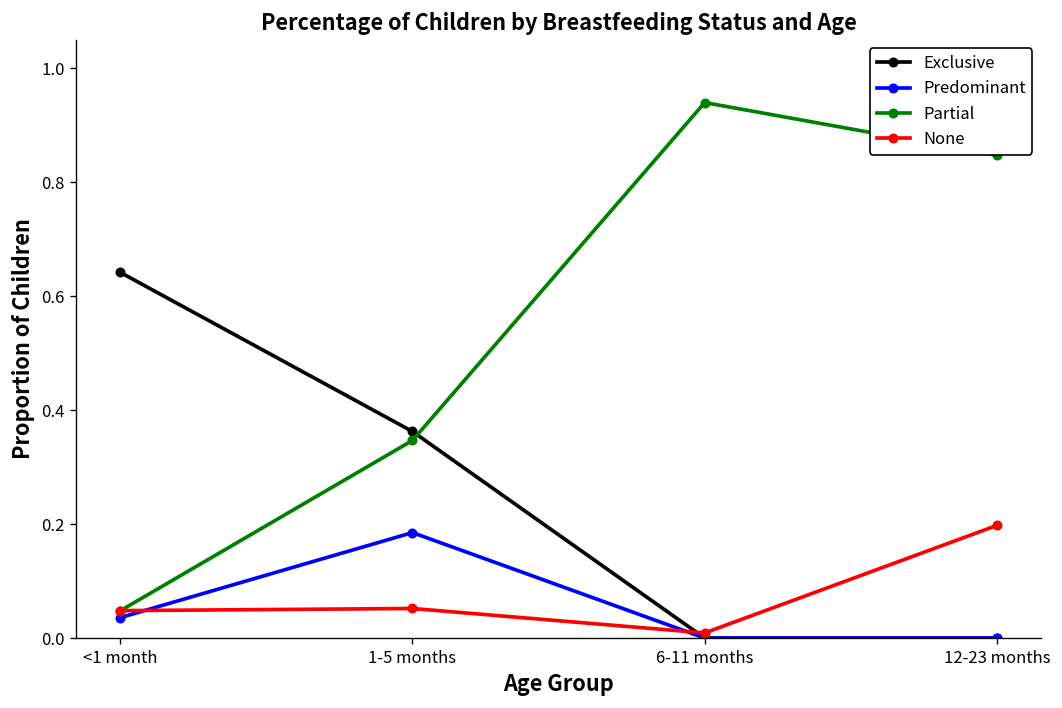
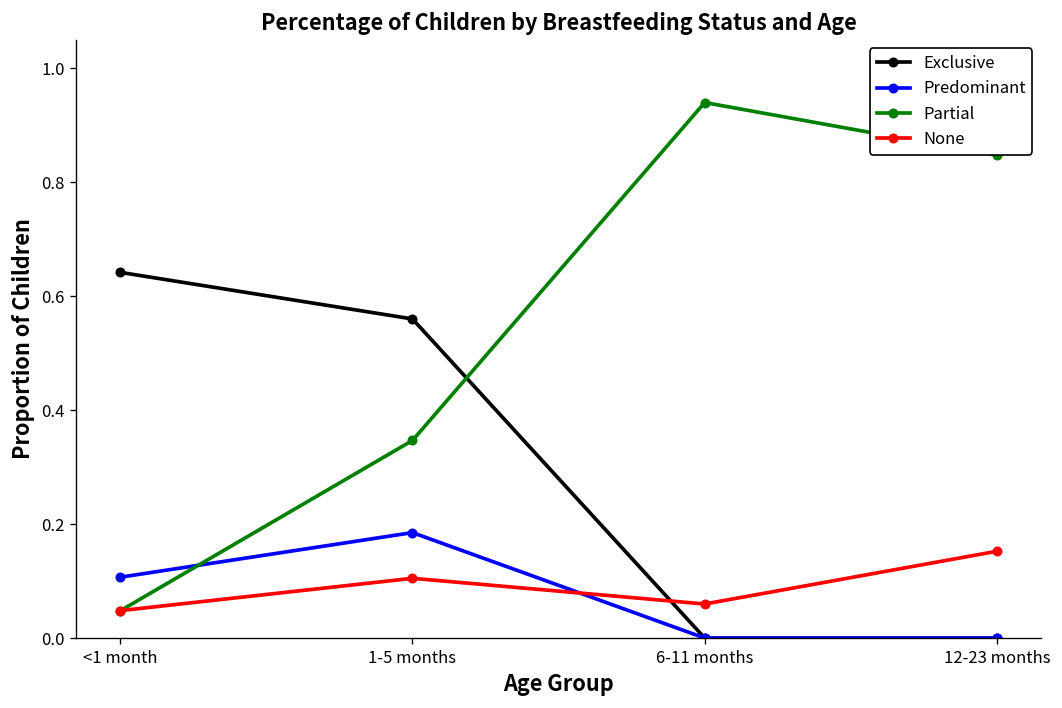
  {
    "Exclusive": {
      "<1 month": 0.64,
-     "1-5 months": 0.36
+     "1-5 months": 0.56
    },
    "Predominant": {
-     "<1 month": 0.04,
+     "<1 month": 0.11,
      "1-5 months": 0.19
    },
    "Partial": {
      "1-5 months": 0.35,
      "6-11 months": 0.94,
      "12-23 months": 0.85
    },
    "None": {
-     "1-5 months": 0.05,
-     "6-11 months": 0.01,
-     "12-23 months": 0.20
+     "1-5 months": 0.10,
+     "6-11 months": 0.06,
+     "12-23 months": 0.15
    }
  }
